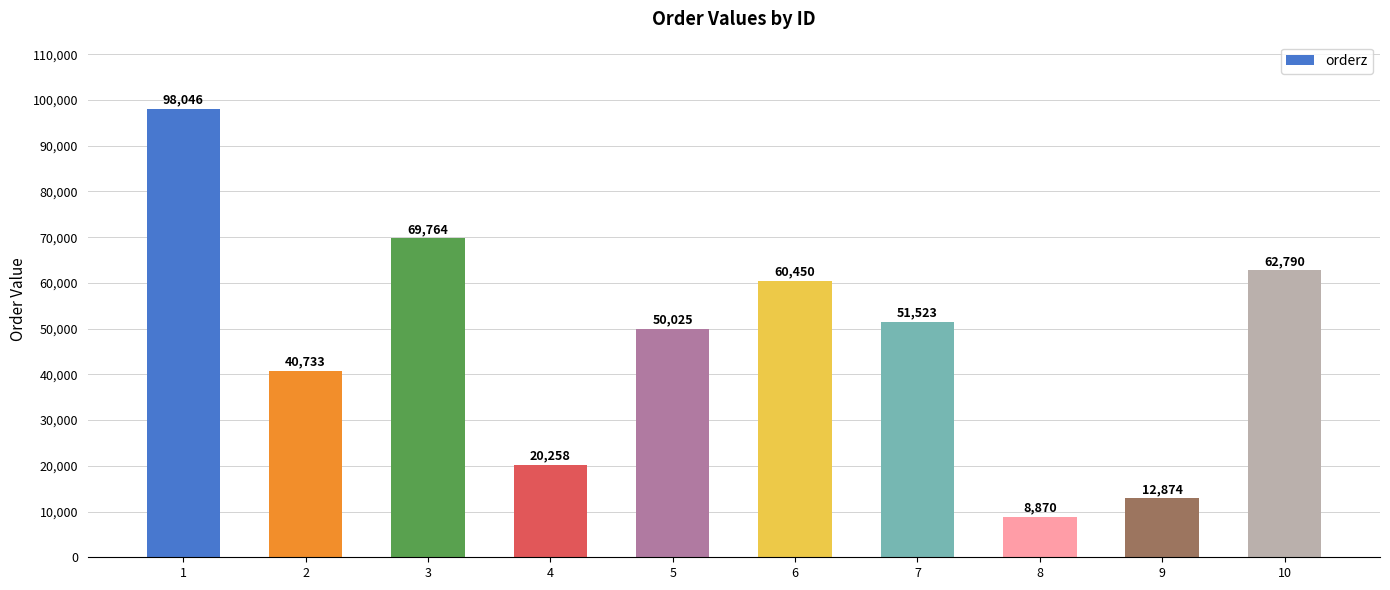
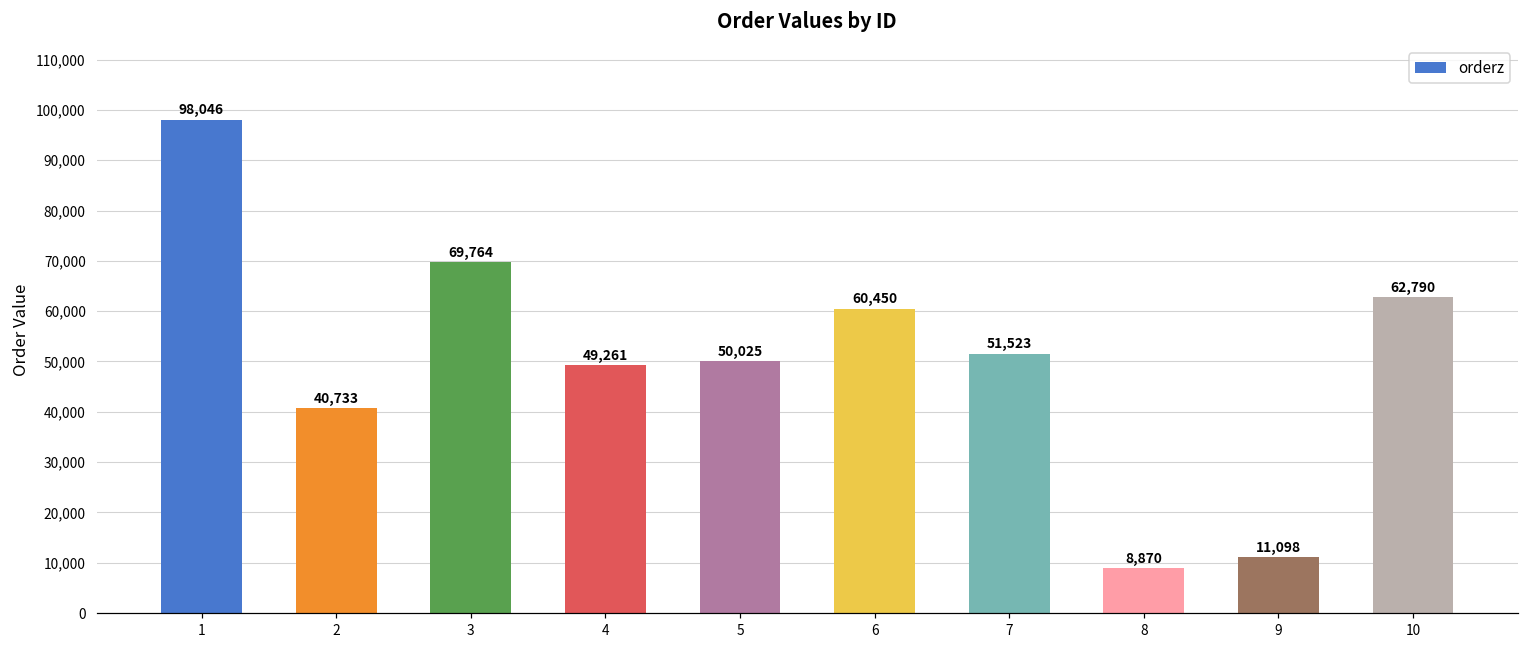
  {
    "1": "98,046",
    "2": "40,733",
    "3": "69,764",
-   "4": "20,258",
+   "4": "49,261",
    "5": "50,025",
    "6": "60,450",
    "7": "51,523",
    "8": "8,870",
-   "9": "12,874",
+   "9": "11,098",
    "10": "62,790"
  }
